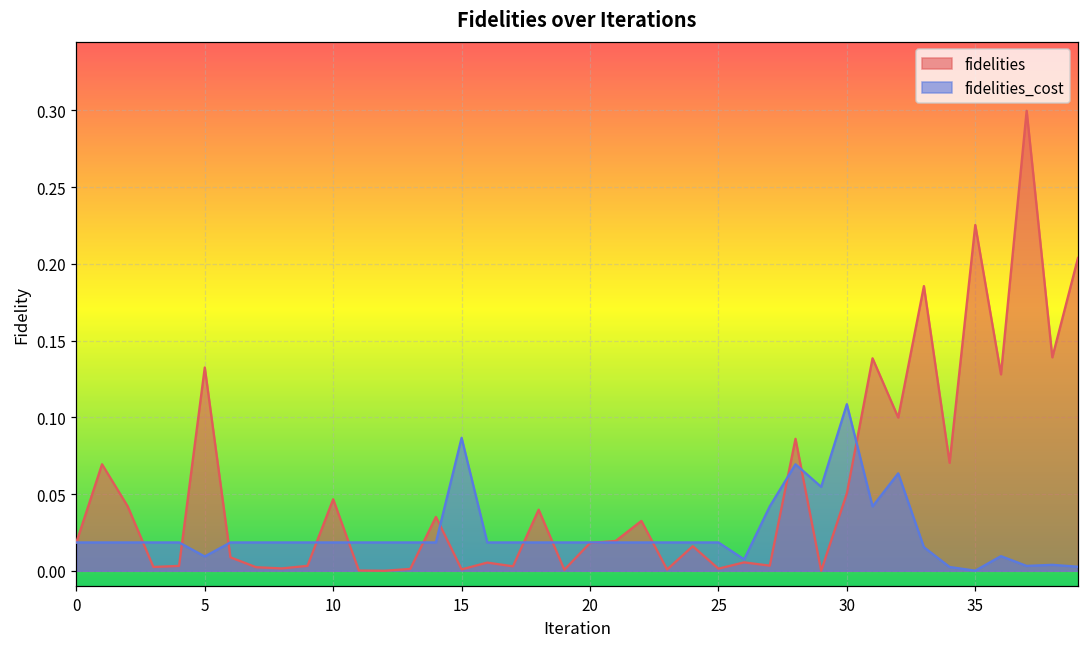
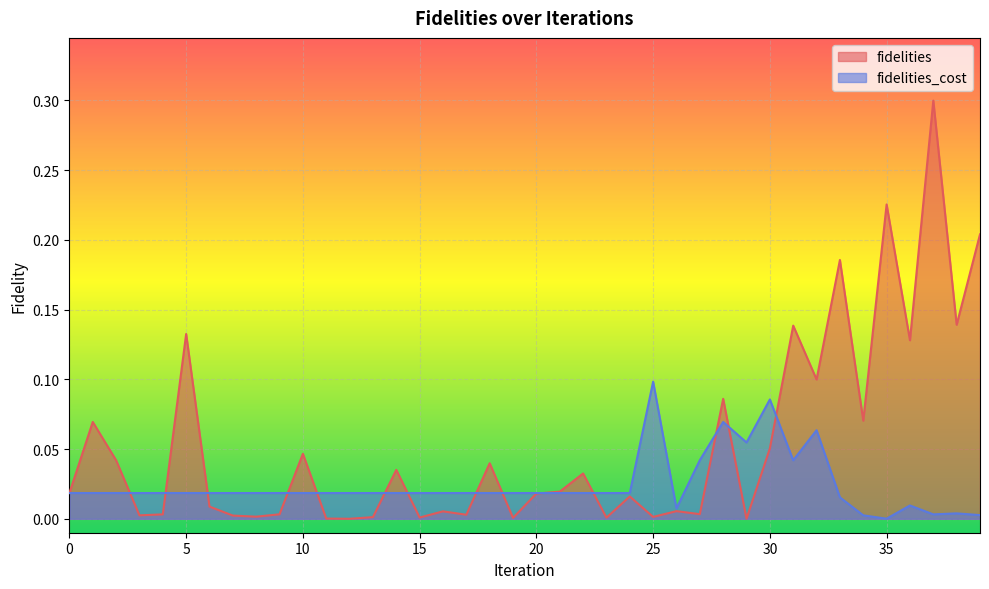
  {
    "fidelities": {
      "5": 0.132,
      "10": 0.047,
      "15": 0.001,
      "25": 0.001,
      "30": 0.050,
      "35": 0.225
    },
    "fidelities_cost": {
-     "5": 0.009,
+     "5": 0.018,
      "10": 0.018,
-     "15": 0.087,
-     "25": 0.018,
-     "30": 0.109,
+     "15": 0.018,
+     "25": 0.098,
+     "30": 0.086,
      "35": 0.000
    }
  }
